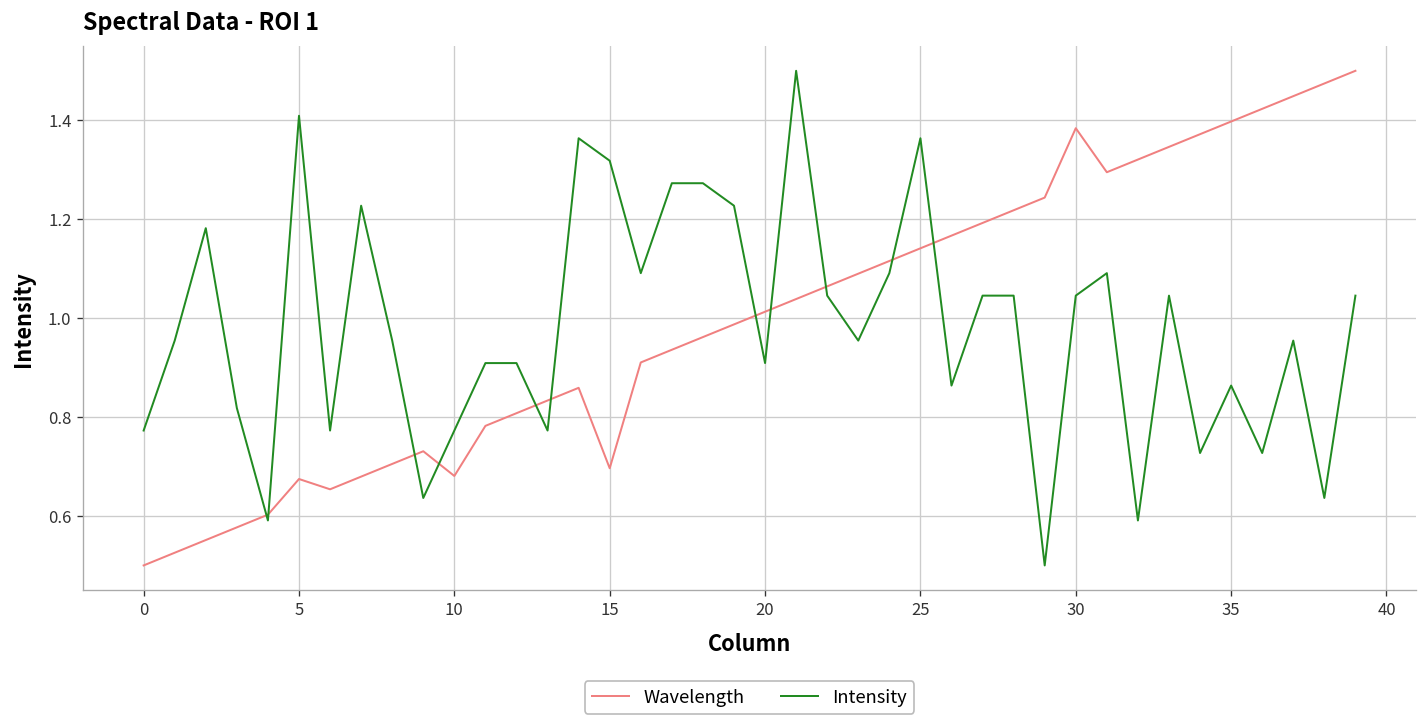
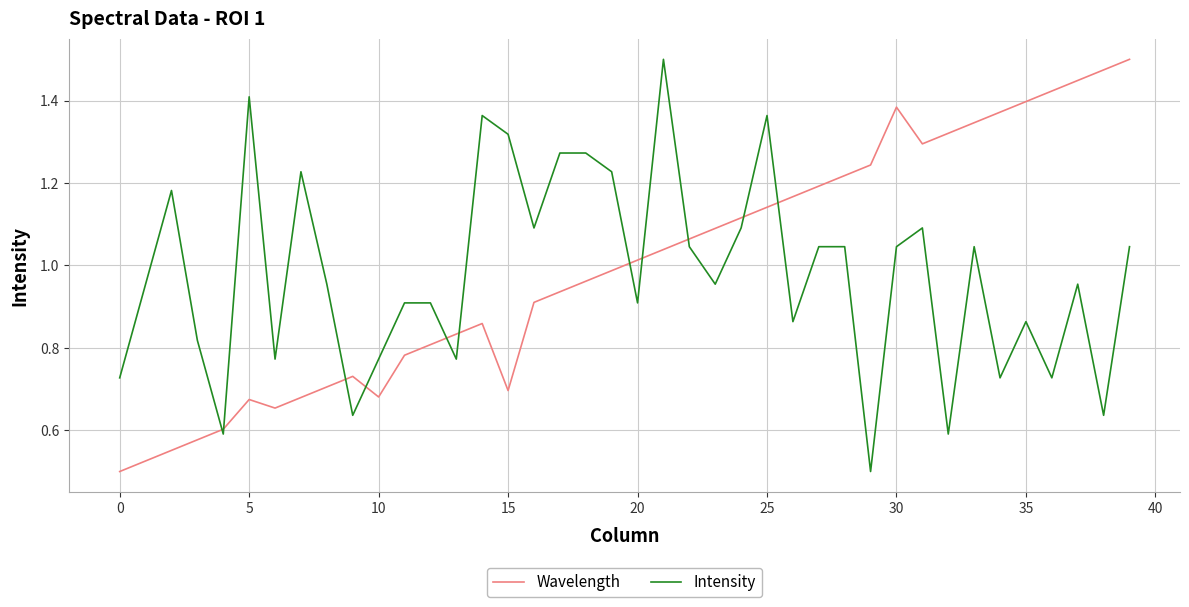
  {
    "Wavelength": {
      "0": 0.50,
      "5": 0.67,
      "10": 0.68,
      "15": 0.70,
      "20": 1.01,
      "25": 1.14,
      "30": 1.38,
      "35": 1.40
    },
    "Intensity": {
-     "0": 0.77,
+     "0": 0.73,
      "5": 1.41,
      "10": 0.77,
      "15": 1.32,
      "20": 0.91,
      "25": 1.36,
      "30": 1.05,
      "35": 0.86
    }
  }
